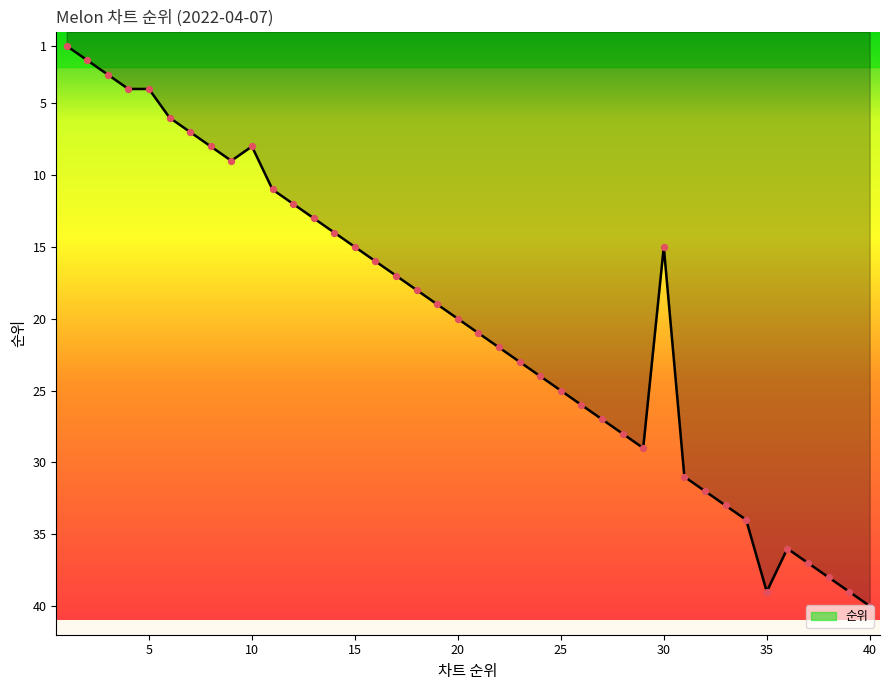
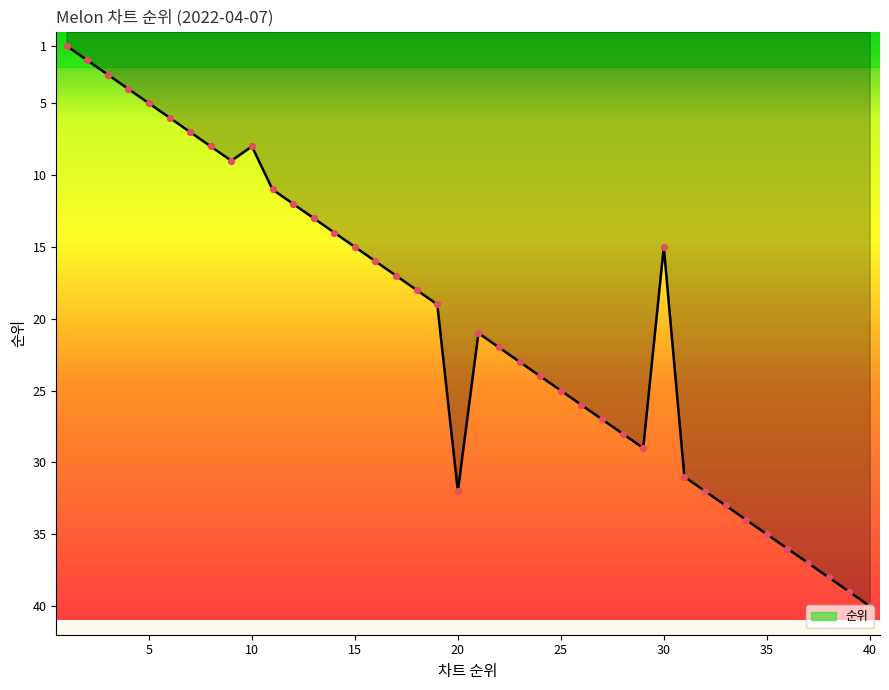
  {
-   "5": 4,
+   "5": 5,
    "10": 8,
    "15": 15,
-   "20": 20,
+   "20": 32,
    "25": 25,
    "30": 15,
-   "35": 39
+   "35": 35
  }
